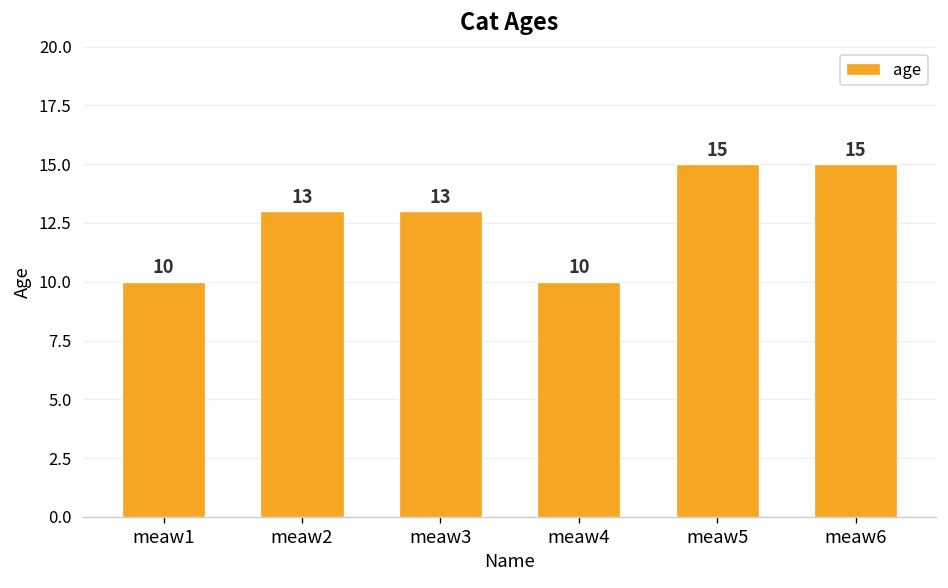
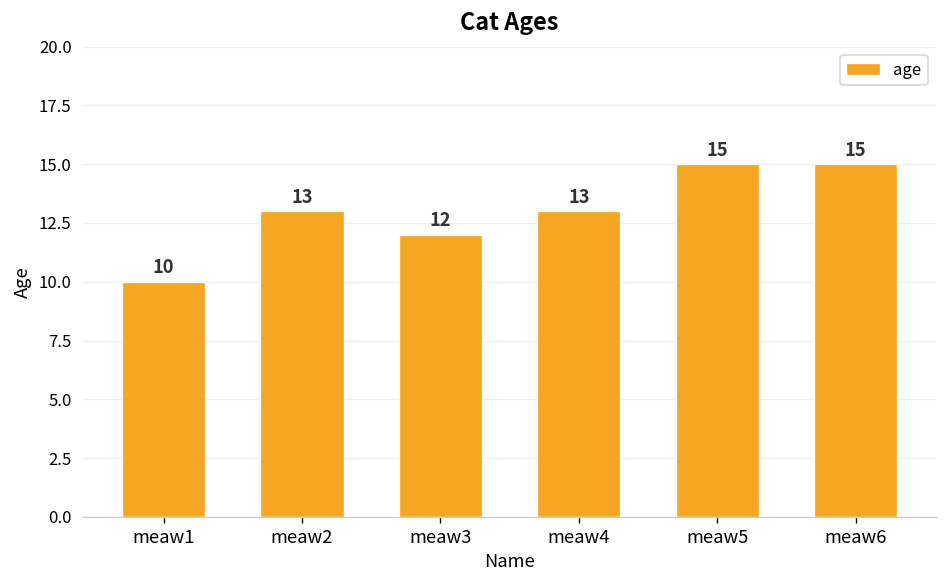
  {
    "meaw1": 10,
    "meaw2": 13,
-   "meaw3": 13,
-   "meaw4": 10,
+   "meaw3": 12,
+   "meaw4": 13,
    "meaw5": 15,
    "meaw6": 15
  }
